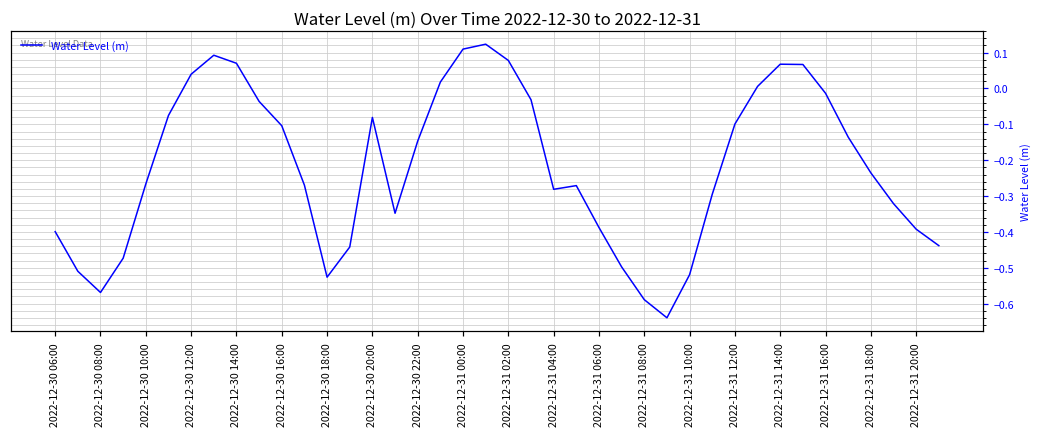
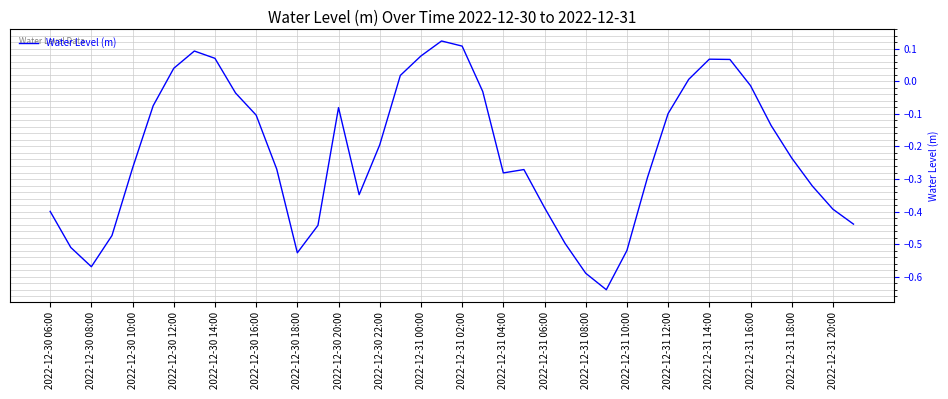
  {
    "2022-12-30 06:00": -0.40,
    "2022-12-30 08:00": -0.57,
    "2022-12-30 10:00": -0.27,
    "2022-12-30 12:00": 0.04,
    "2022-12-30 14:00": 0.07,
    "2022-12-30 16:00": -0.10,
    "2022-12-30 18:00": -0.53,
    "2022-12-30 20:00": -0.08,
-   "2022-12-30 22:00": -0.15,
-   "2022-12-31 00:00": 0.11,
-   "2022-12-31 02:00": 0.08,
+   "2022-12-30 22:00": -0.20,
+   "2022-12-31 00:00": 0.08,
+   "2022-12-31 02:00": 0.11,
    "2022-12-31 04:00": -0.28,
    "2022-12-31 06:00": -0.39,
    "2022-12-31 08:00": -0.59,
    "2022-12-31 10:00": -0.52,
    "2022-12-31 12:00": -0.10,
    "2022-12-31 14:00": 0.07,
    "2022-12-31 16:00": -0.01,
    "2022-12-31 18:00": -0.24,
    "2022-12-31 20:00": -0.39
  }
